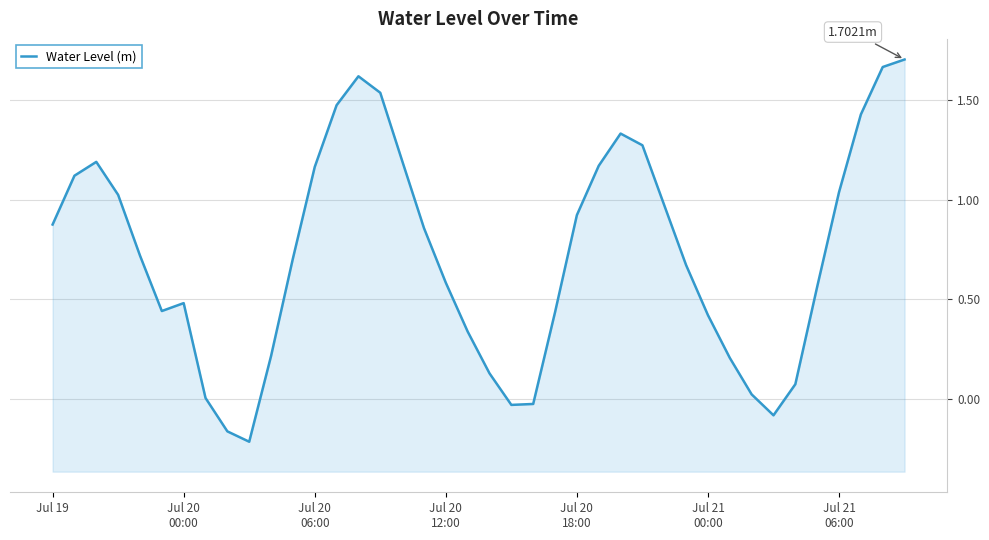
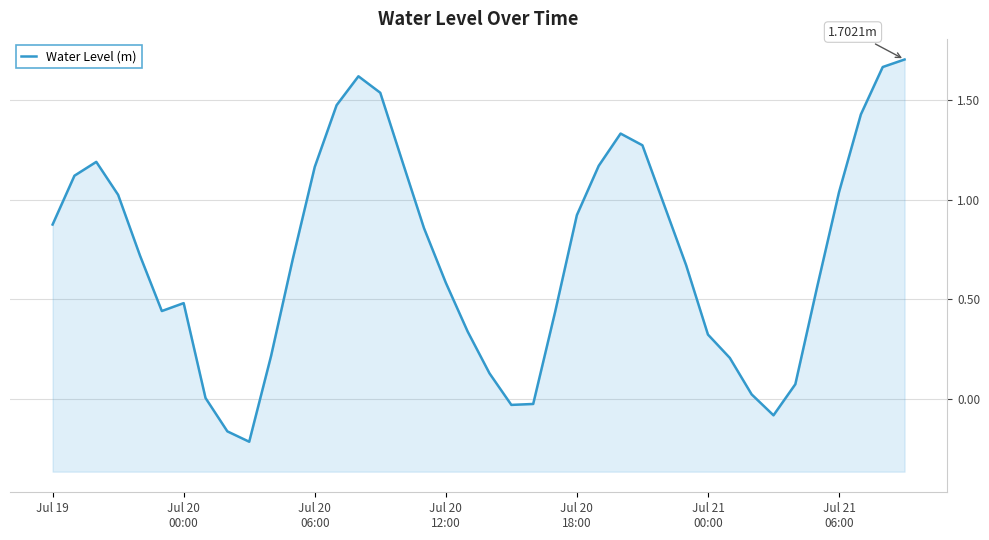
  {
    "Jul 19": 0.88,
    "Jul 20 00:00": 0.48,
    "Jul 20 06:00": 1.16,
    "Jul 20 12:00": 0.58,
    "Jul 20 18:00": 0.92,
-   "Jul 21 00:00": 0.42,
+   "Jul 21 00:00": 0.32,
    "Jul 21 06:00": 1.04
  }
